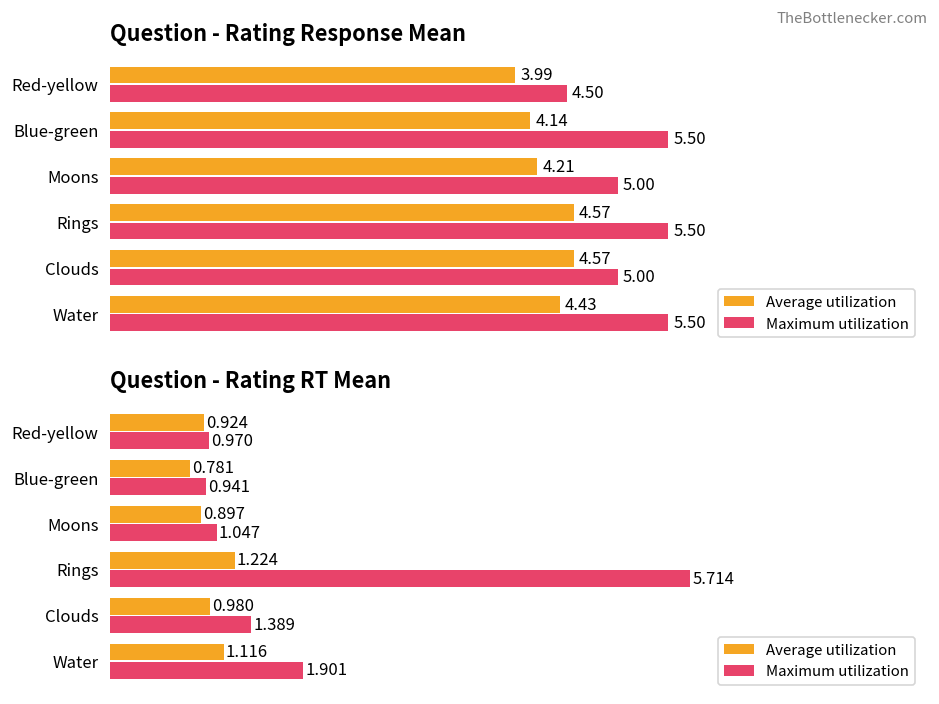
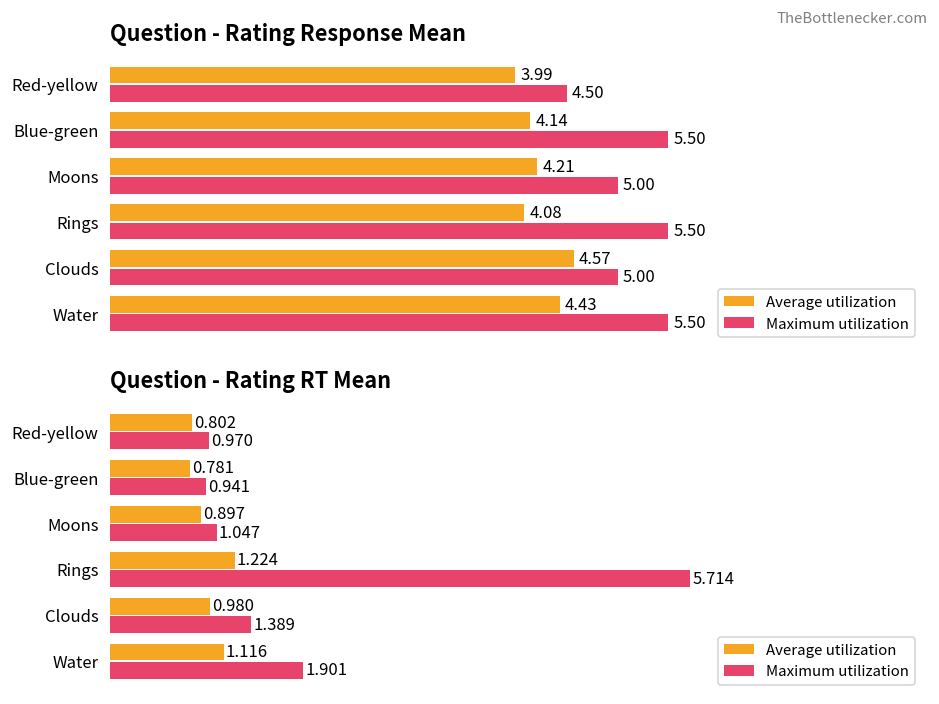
  {
    "Question - Rating Response Mean": {
      "Average utilization": {
        "Red-yellow": 3.99,
        "Blue-green": 4.14,
        "Moons": 4.21,
-       "Rings": 4.57,
+       "Rings": 4.08,
        "Clouds": 4.57,
        "Water": 4.43
      },
      "Maximum utilization": {
        "Red-yellow": 4.50,
        "Blue-green": 5.50,
        "Moons": 5.00,
        "Rings": 5.50,
        "Clouds": 5.00,
        "Water": 5.50
      }
    },
    "Question - Rating RT Mean": {
      "Average utilization": {
-       "Red-yellow": 0.924,
+       "Red-yellow": 0.802,
        "Blue-green": 0.781,
        "Moons": 0.897,
        "Rings": 1.224,
        "Clouds": 0.980,
        "Water": 1.116
      },
      "Maximum utilization": {
        "Red-yellow": 0.970,
        "Blue-green": 0.941,
        "Moons": 1.047,
        "Rings": 5.714,
        "Clouds": 1.389,
        "Water": 1.901
      }
    }
  }
